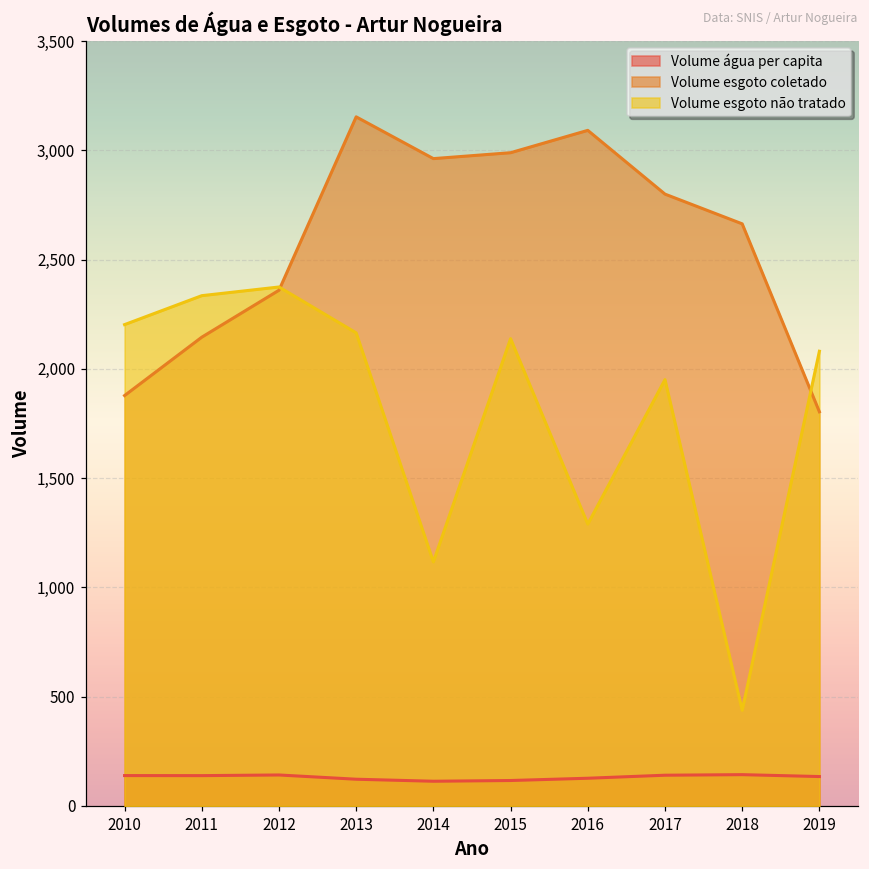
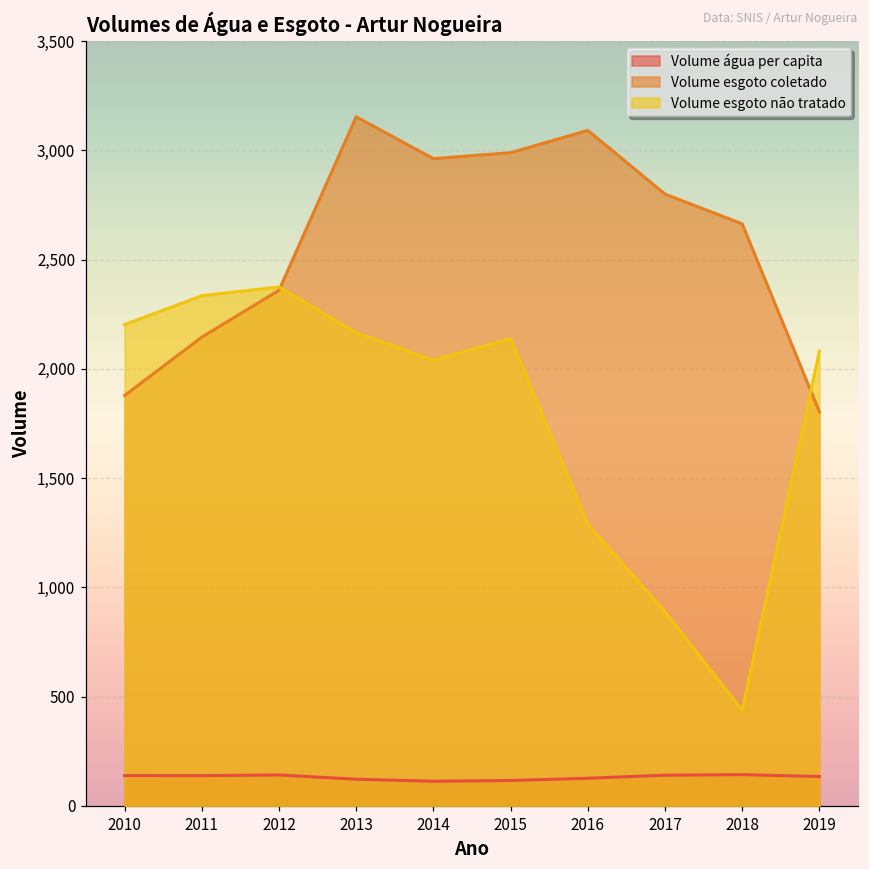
  {
    "Volume esgoto não tratado": {
      "2010": "2,200",
      "2011": "2,340",
      "2012": "2,380",
      "2013": "2,170",
-     "2014": "1,120",
+     "2014": "2,040",
      "2015": "2,140",
      "2016": "1,290",
-     "2017": "1,950",
+     "2017": "890",
      "2018": "440",
      "2019": "2,080"
    }
  }
